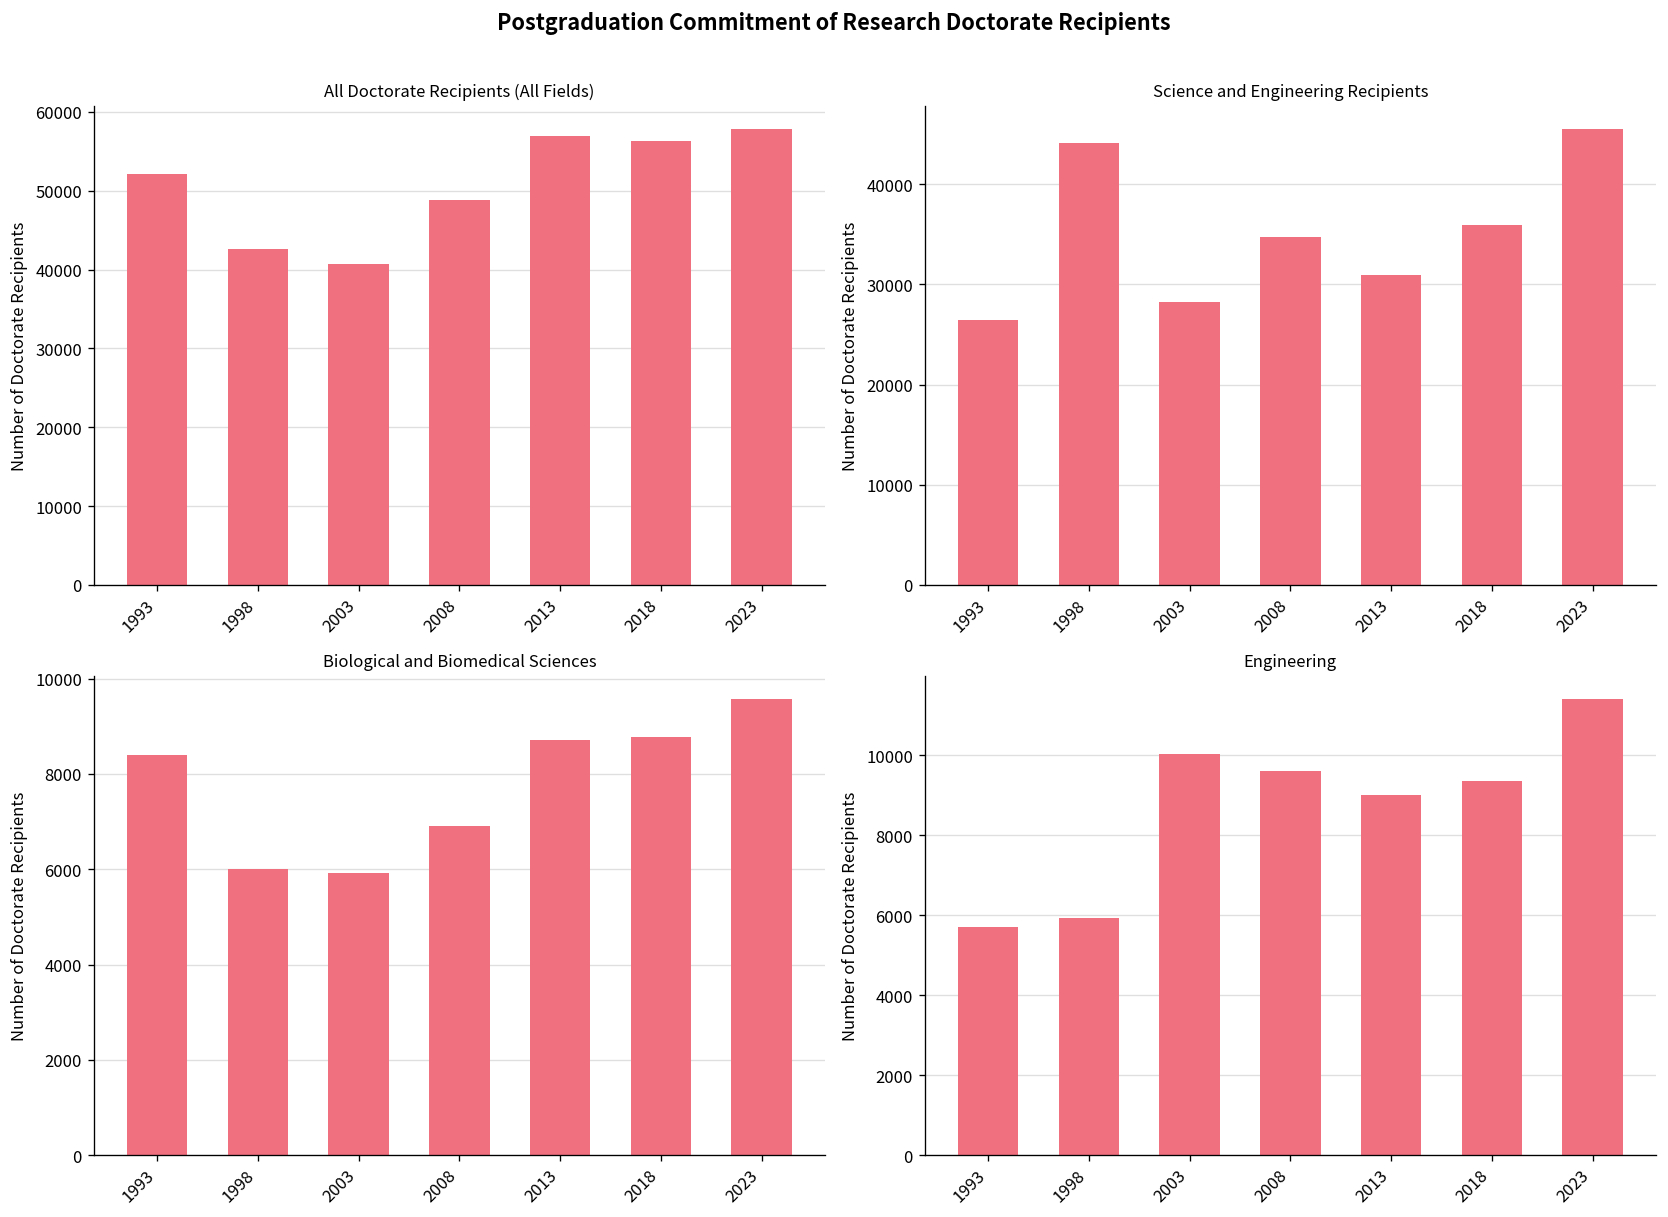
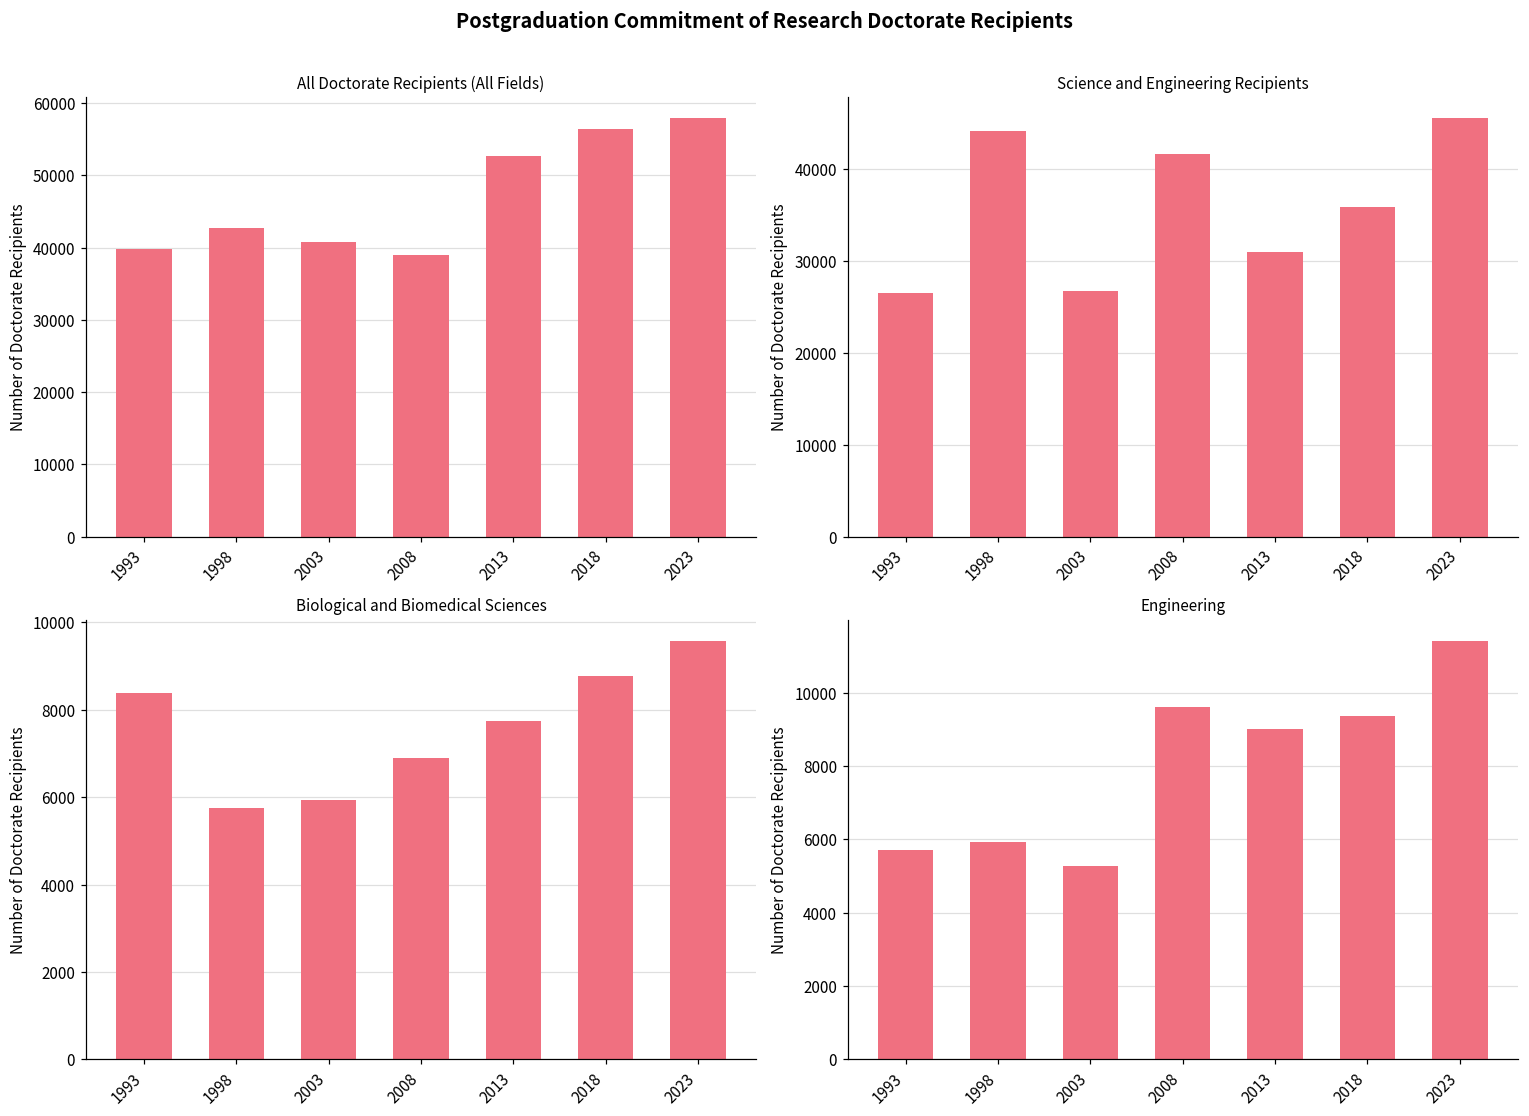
  {
    "All Doctorate Recipients (All Fields)": {
-     "1993": 52000,
+     "1993": 40000,
      "1998": 43000,
      "2003": 41000,
-     "2008": 49000,
-     "2013": 57000,
+     "2008": 39000,
+     "2013": 53000,
      "2018": 56000,
      "2023": 58000
    },
    "Science and Engineering Recipients": {
      "1993": 26000,
      "1998": 44000,
-     "2003": 28000,
-     "2008": 35000,
+     "2003": 27000,
+     "2008": 42000,
      "2013": 31000,
      "2018": 36000,
      "2023": 46000
    },
    "Biological and Biomedical Sciences": {
      "1993": 8400,
-     "1998": 6000,
+     "1998": 5800,
      "2003": 5900,
      "2008": 6900,
-     "2013": 8700,
+     "2013": 7800,
      "2018": 8800,
      "2023": 9600
    },
    "Engineering": {
      "1993": 5700,
      "1998": 5900,
-     "2003": 10000,
+     "2003": 5300,
      "2008": 9600,
      "2013": 9000,
      "2018": 9400,
      "2023": 11400
    }
  }
